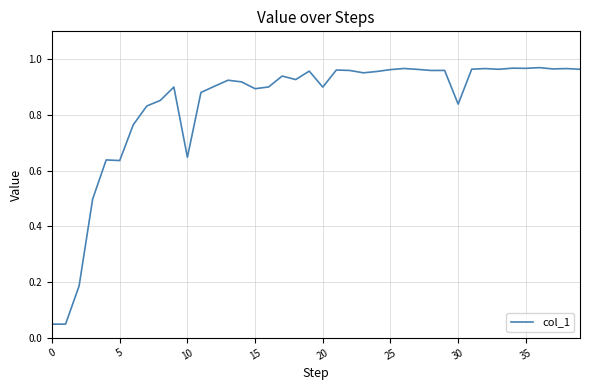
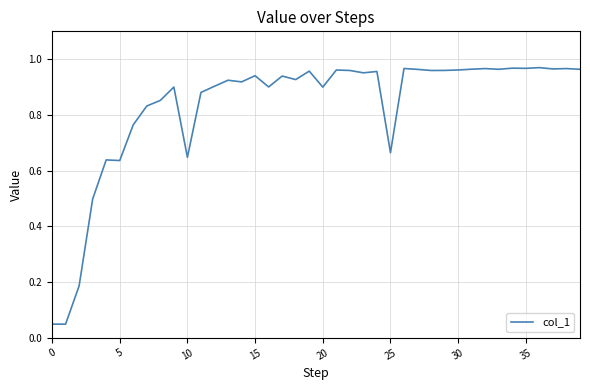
  {
    "0": 0.05,
    "5": 0.64,
    "10": 0.65,
-   "15": 0.89,
+   "15": 0.94,
    "20": 0.90,
-   "25": 0.96,
-   "30": 0.84,
+   "25": 0.66,
+   "30": 0.96,
    "35": 0.97
  }
